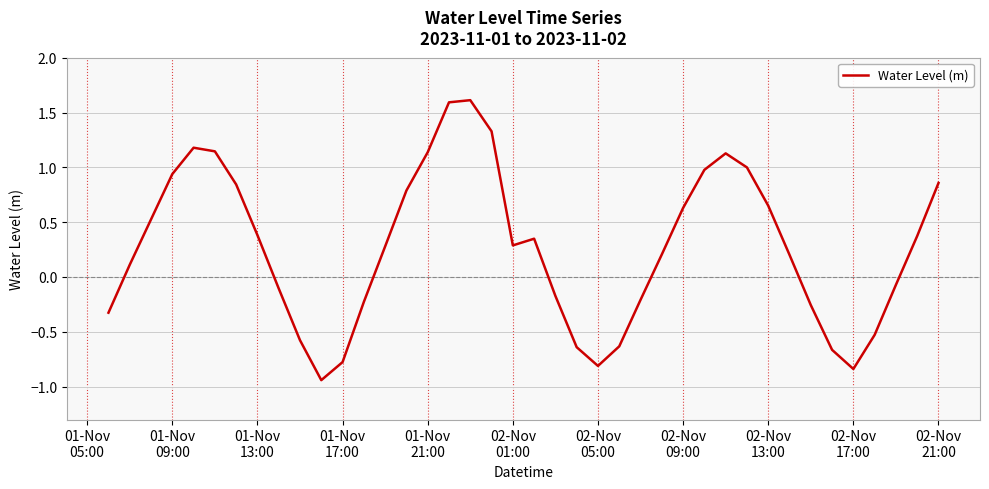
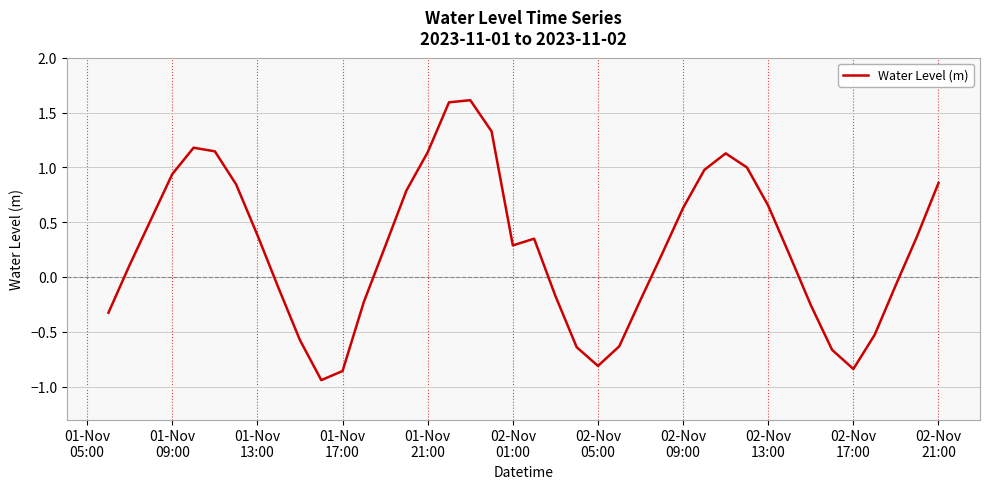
  {
    "01-Nov 09:00": 0.94,
    "01-Nov 13:00": 0.38,
-   "01-Nov 17:00": -0.78,
+   "01-Nov 17:00": -0.86,
    "01-Nov 21:00": 1.14,
    "02-Nov 01:00": 0.29,
    "02-Nov 05:00": -0.81,
    "02-Nov 09:00": 0.63,
    "02-Nov 13:00": 0.65,
    "02-Nov 17:00": -0.84,
    "02-Nov 21:00": 0.86
  }
